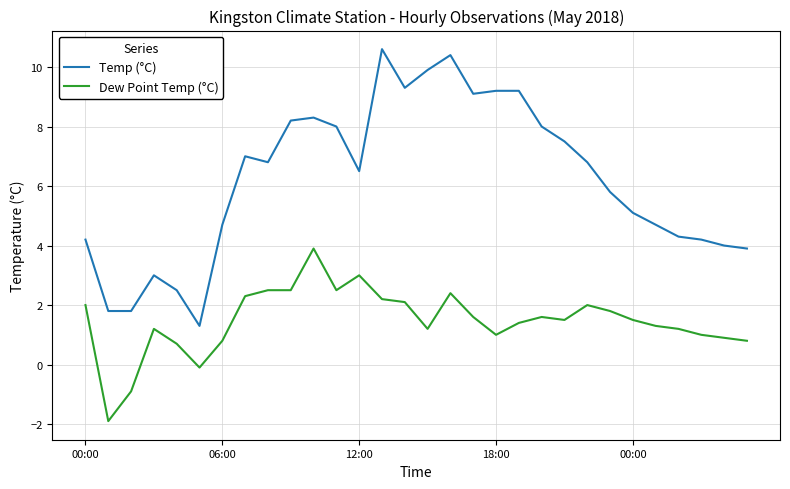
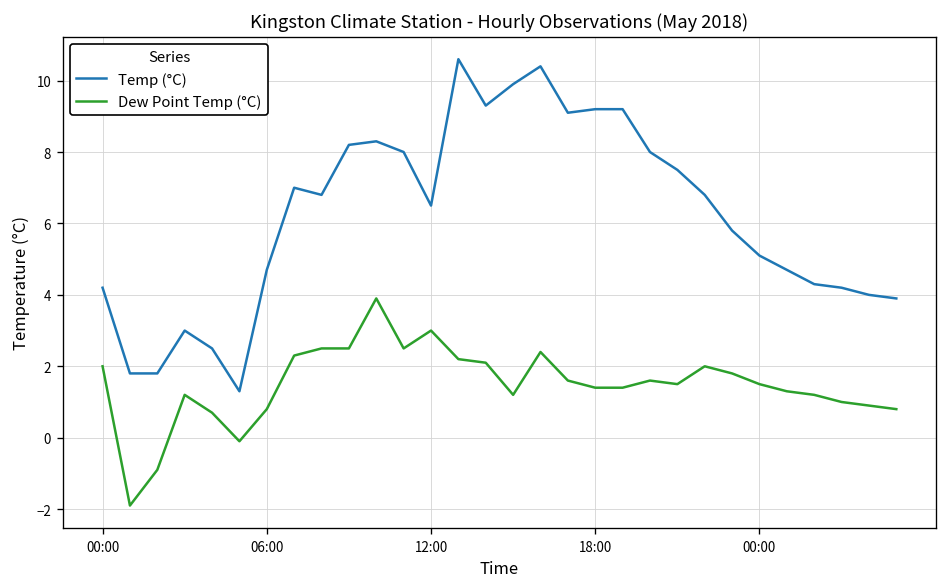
  {
    "Temp (°C)": {
      "06:00": 4.7,
      "12:00": 6.5,
      "18:00": 9.2
    },
    "Dew Point Temp (°C)": {
      "06:00": 0.8,
      "12:00": 3.0,
-     "18:00": 1.0
+     "18:00": 1.4
    }
  }
